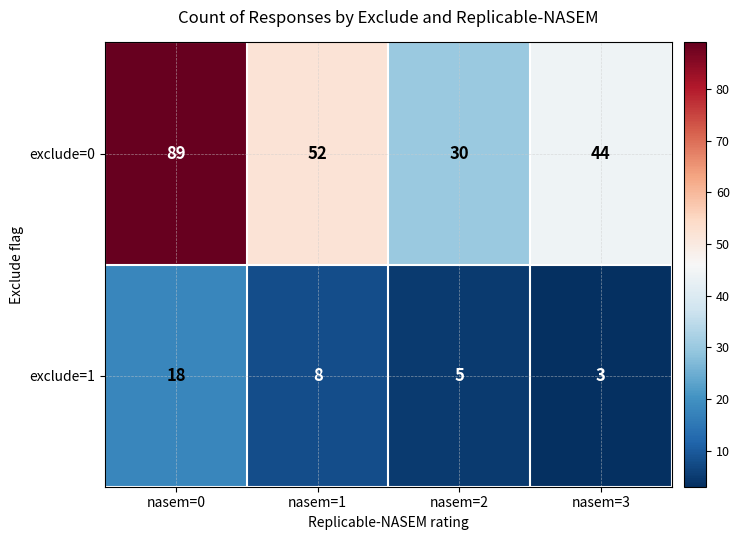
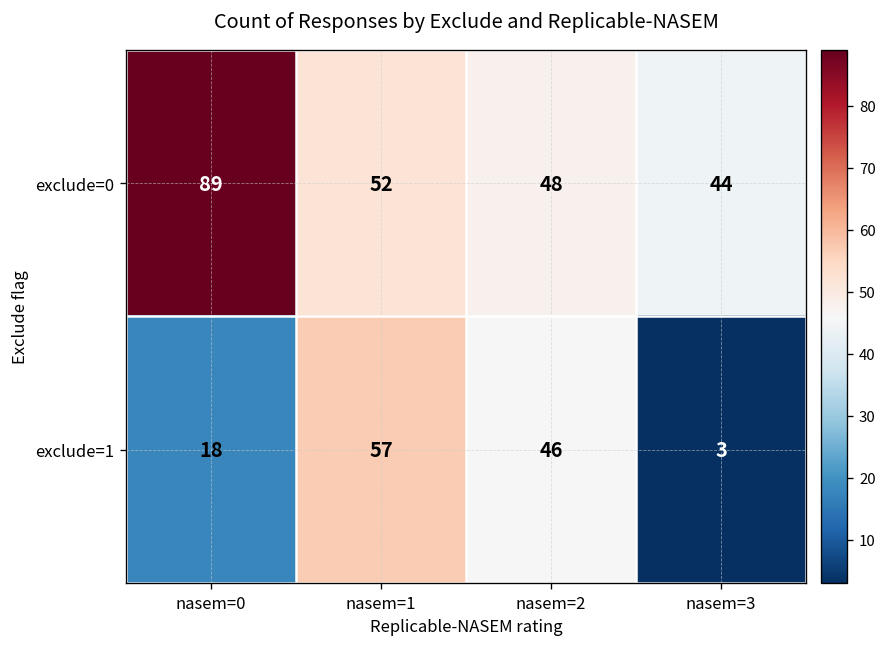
  {
    "exclude=0": {
      "nasem=0": 89,
      "nasem=1": 52,
-     "nasem=2": 30,
+     "nasem=2": 48,
      "nasem=3": 44
    },
    "exclude=1": {
      "nasem=0": 18,
-     "nasem=1": 8,
-     "nasem=2": 5,
+     "nasem=1": 57,
+     "nasem=2": 46,
      "nasem=3": 3
    }
  }
